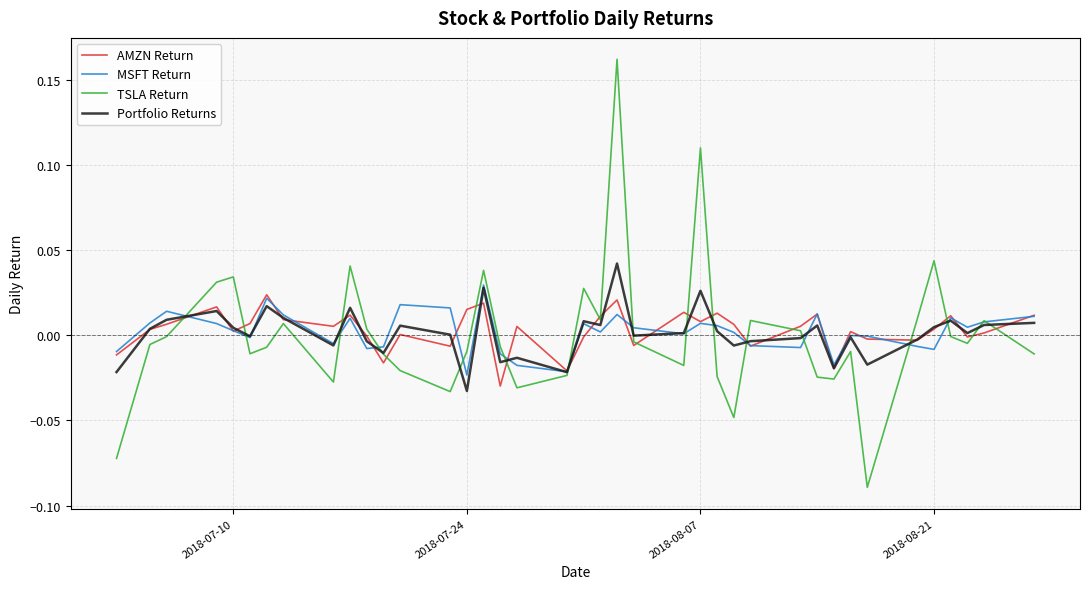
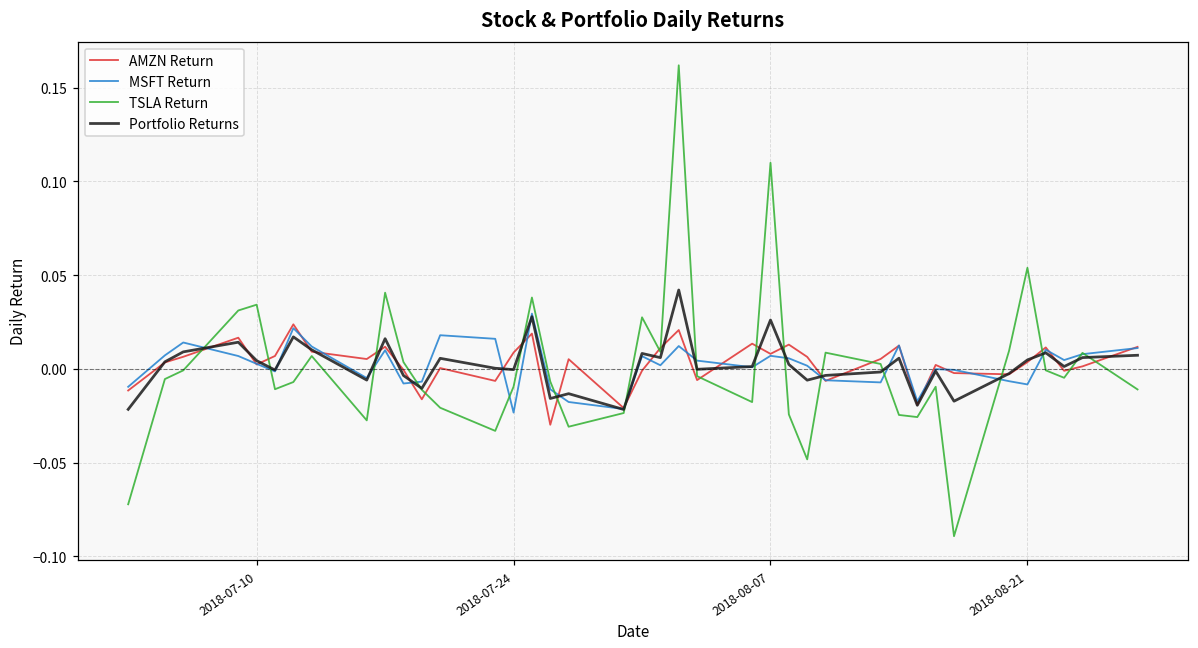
  {
    "AMZN Return": {
-     "2018-07-24": 0.015
+     "2018-07-24": 0.009
    },
    "MSFT Return": {
      "2018-07-24": -0.023,
      "2018-08-21": -0.008
    },
    "TSLA Return": {
      "2018-07-10": 0.034,
      "2018-07-24": -0.010,
      "2018-08-07": 0.110,
-     "2018-08-21": 0.044
+     "2018-08-21": 0.054
    },
    "Portfolio Returns": {
      "2018-07-10": 0.004,
-     "2018-07-24": -0.033,
+     "2018-07-24": 0.000,
      "2018-08-07": 0.026
    }
  }
